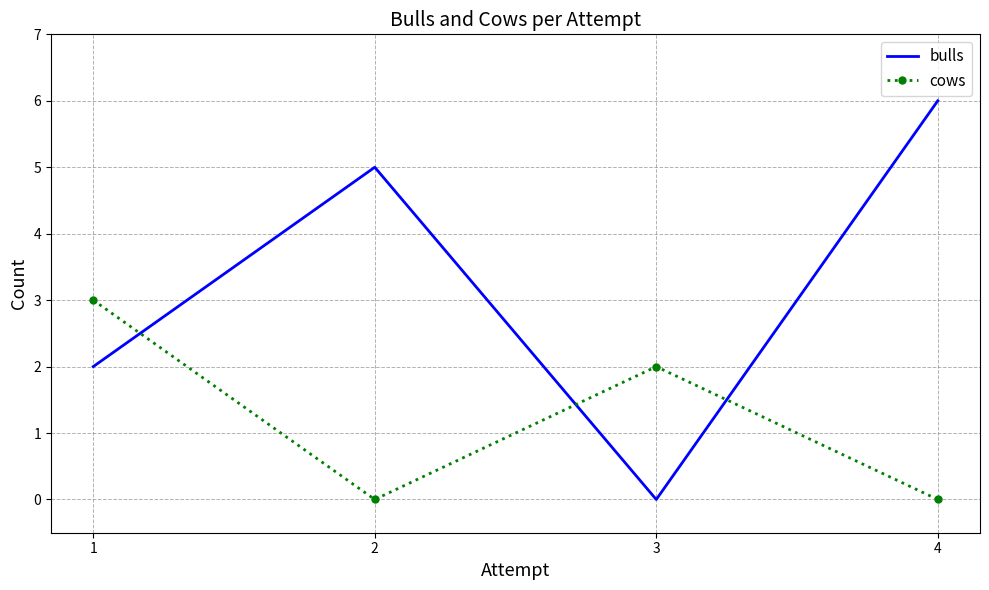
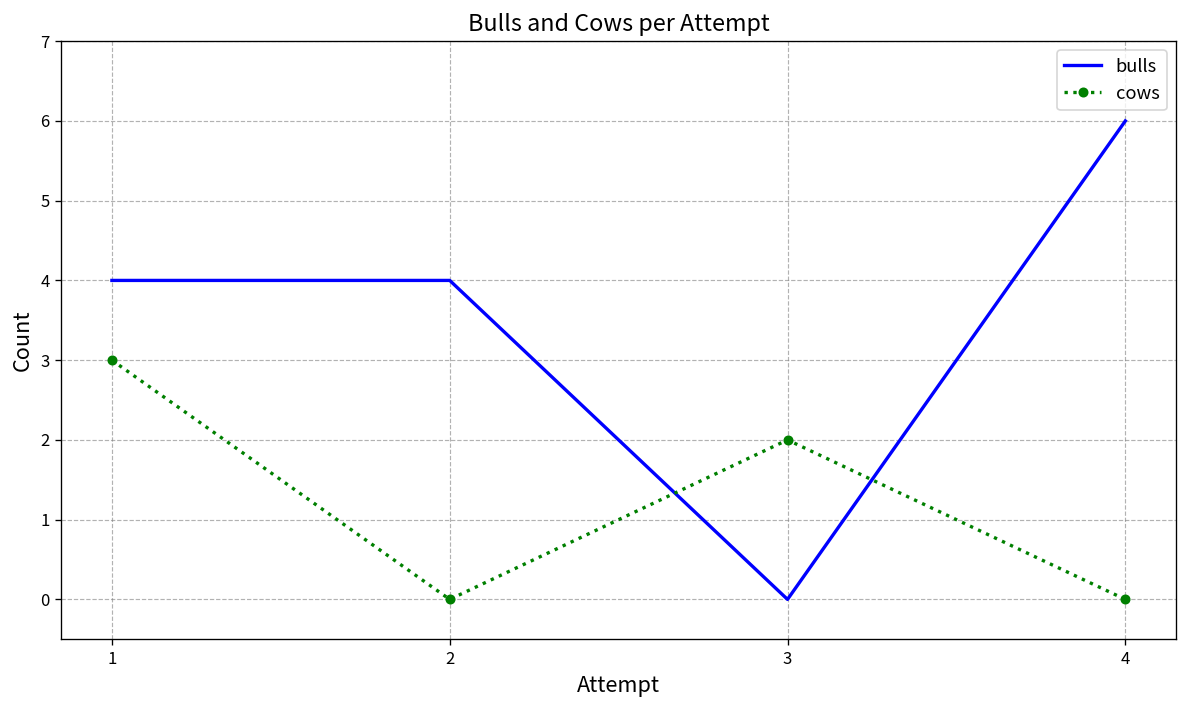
  {
    "bulls": {
-     "1": 2,
-     "2": 5,
+     "1": 4,
+     "2": 4,
      "3": 0,
      "4": 6
    },
    "cows": {
      "1": 3,
      "2": 0,
      "3": 2,
      "4": 0
    }
  }
